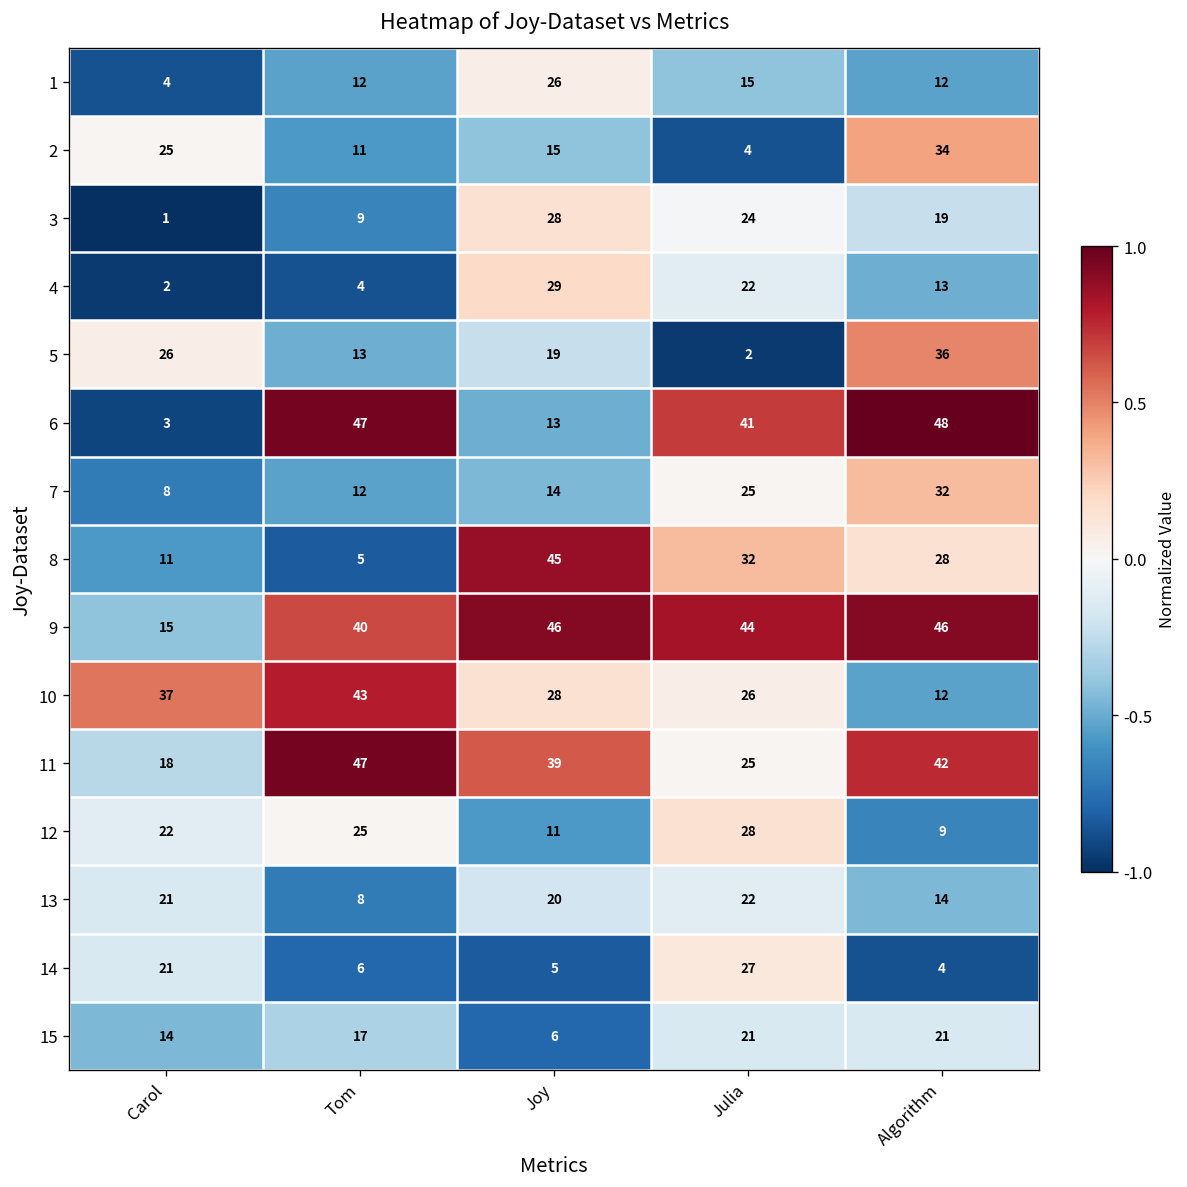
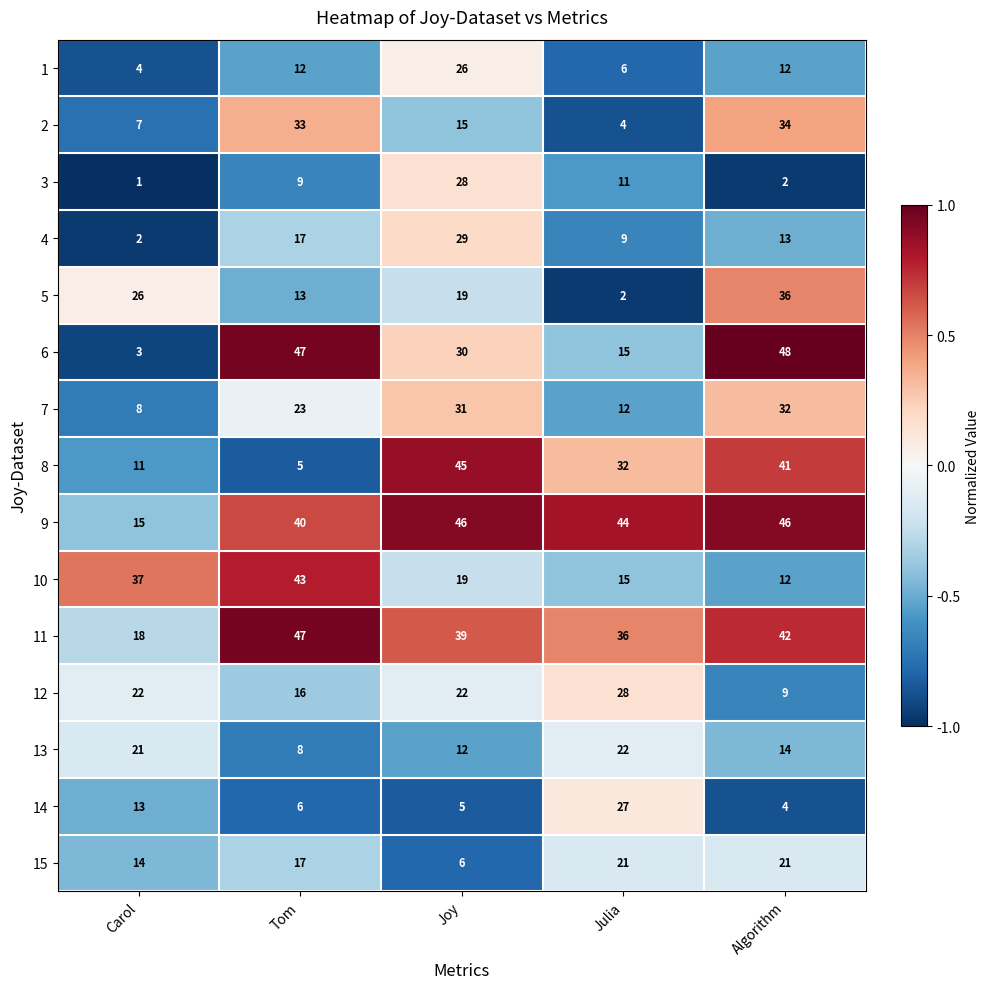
  {
    "1": {
      "Carol": 4,
      "Tom": 12,
      "Joy": 26,
-     "Julia": 15,
+     "Julia": 6,
      "Algorithm": 12
    },
    "2": {
-     "Carol": 25,
-     "Tom": 11,
+     "Carol": 7,
+     "Tom": 33,
      "Joy": 15,
      "Julia": 4,
      "Algorithm": 34
    },
    "3": {
      "Carol": 1,
      "Tom": 9,
      "Joy": 28,
-     "Julia": 24,
-     "Algorithm": 19
+     "Julia": 11,
+     "Algorithm": 2
    },
    "4": {
      "Carol": 2,
-     "Tom": 4,
+     "Tom": 17,
      "Joy": 29,
-     "Julia": 22,
+     "Julia": 9,
      "Algorithm": 13
    },
    "5": {
      "Carol": 26,
      "Tom": 13,
      "Joy": 19,
      "Julia": 2,
      "Algorithm": 36
    },
    "6": {
      "Carol": 3,
      "Tom": 47,
-     "Joy": 13,
-     "Julia": 41,
+     "Joy": 30,
+     "Julia": 15,
      "Algorithm": 48
    },
    "7": {
      "Carol": 8,
-     "Tom": 12,
-     "Joy": 14,
-     "Julia": 25,
+     "Tom": 23,
+     "Joy": 31,
+     "Julia": 12,
      "Algorithm": 32
    },
    "8": {
      "Carol": 11,
      "Tom": 5,
      "Joy": 45,
      "Julia": 32,
-     "Algorithm": 28
+     "Algorithm": 41
    },
    "9": {
      "Carol": 15,
      "Tom": 40,
      "Joy": 46,
      "Julia": 44,
      "Algorithm": 46
    },
    "10": {
      "Carol": 37,
      "Tom": 43,
-     "Joy": 28,
-     "Julia": 26,
+     "Joy": 19,
+     "Julia": 15,
      "Algorithm": 12
    },
    "11": {
      "Carol": 18,
      "Tom": 47,
      "Joy": 39,
-     "Julia": 25,
+     "Julia": 36,
      "Algorithm": 42
    },
    "12": {
      "Carol": 22,
-     "Tom": 25,
-     "Joy": 11,
+     "Tom": 16,
+     "Joy": 22,
      "Julia": 28,
      "Algorithm": 9
    },
    "13": {
      "Carol": 21,
      "Tom": 8,
-     "Joy": 20,
+     "Joy": 12,
      "Julia": 22,
      "Algorithm": 14
    },
    "14": {
-     "Carol": 21,
+     "Carol": 13,
      "Tom": 6,
      "Joy": 5,
      "Julia": 27,
      "Algorithm": 4
    },
    "15": {
      "Carol": 14,
      "Tom": 17,
      "Joy": 6,
      "Julia": 21,
      "Algorithm": 21
    }
  }
